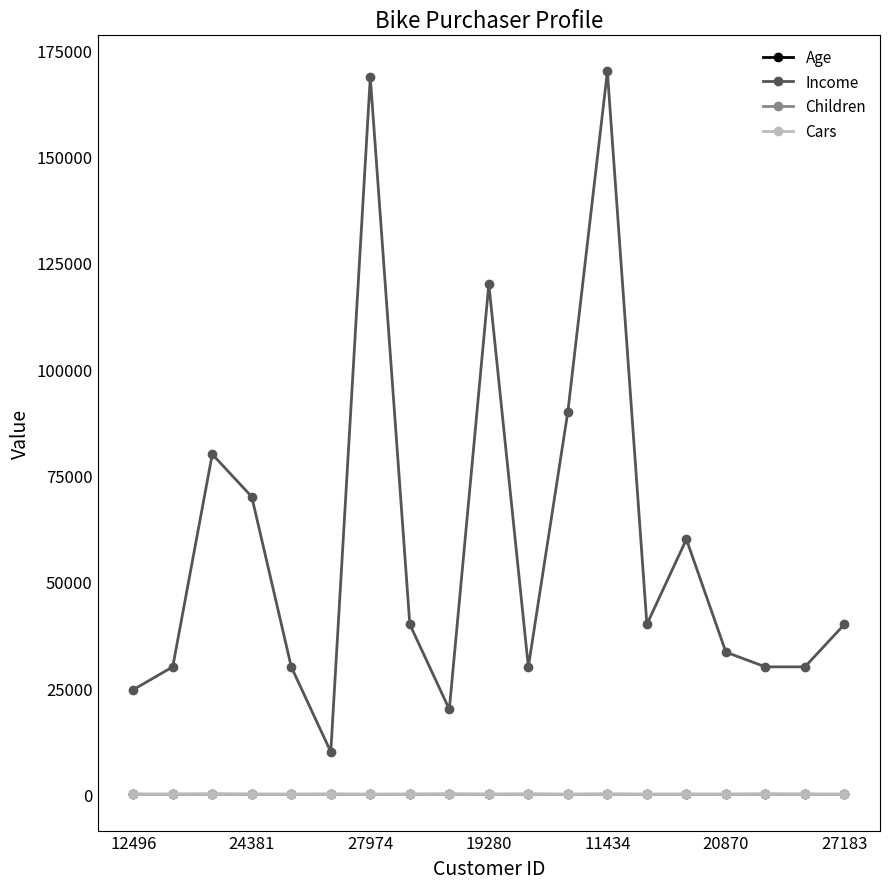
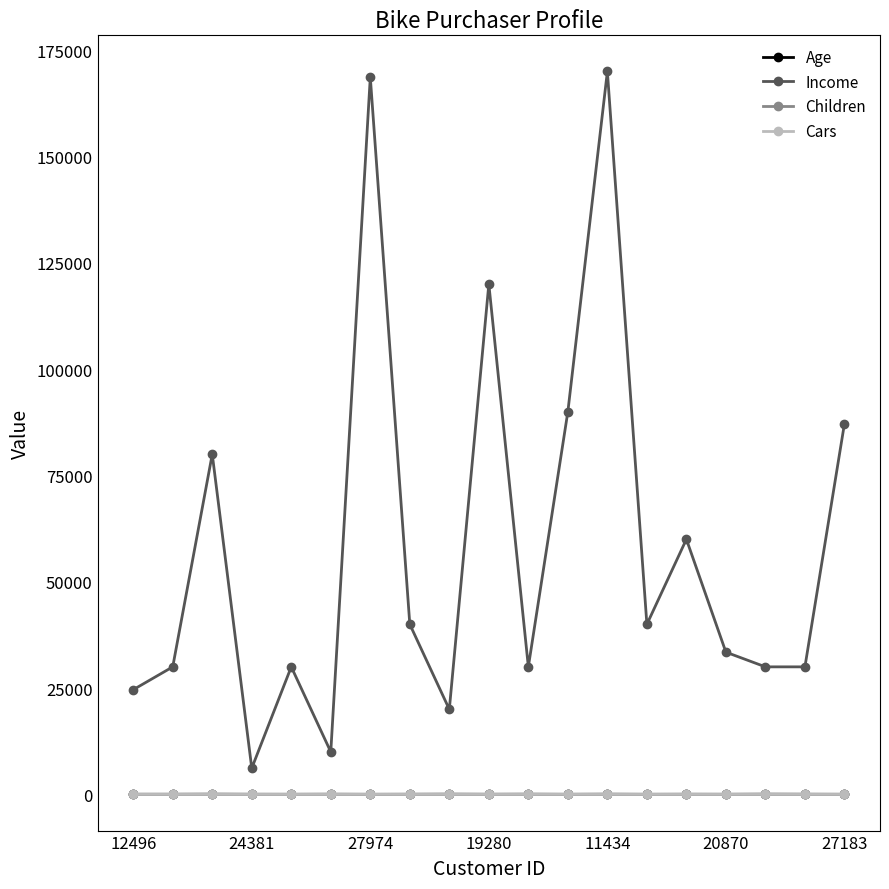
  {
    "Cars": {
      "12496": 0,
      "24381": 0,
      "27974": 0,
      "19280": 0,
      "11434": 0,
      "20870": 0,
      "27183": 0
    },
    "Income": {
      "12496": 25000,
-     "24381": 70000,
+     "24381": 6000,
      "27974": 169000,
      "19280": 120000,
      "11434": 170000,
      "20870": 33000,
-     "27183": 40000
+     "27183": 87000
    }
  }
